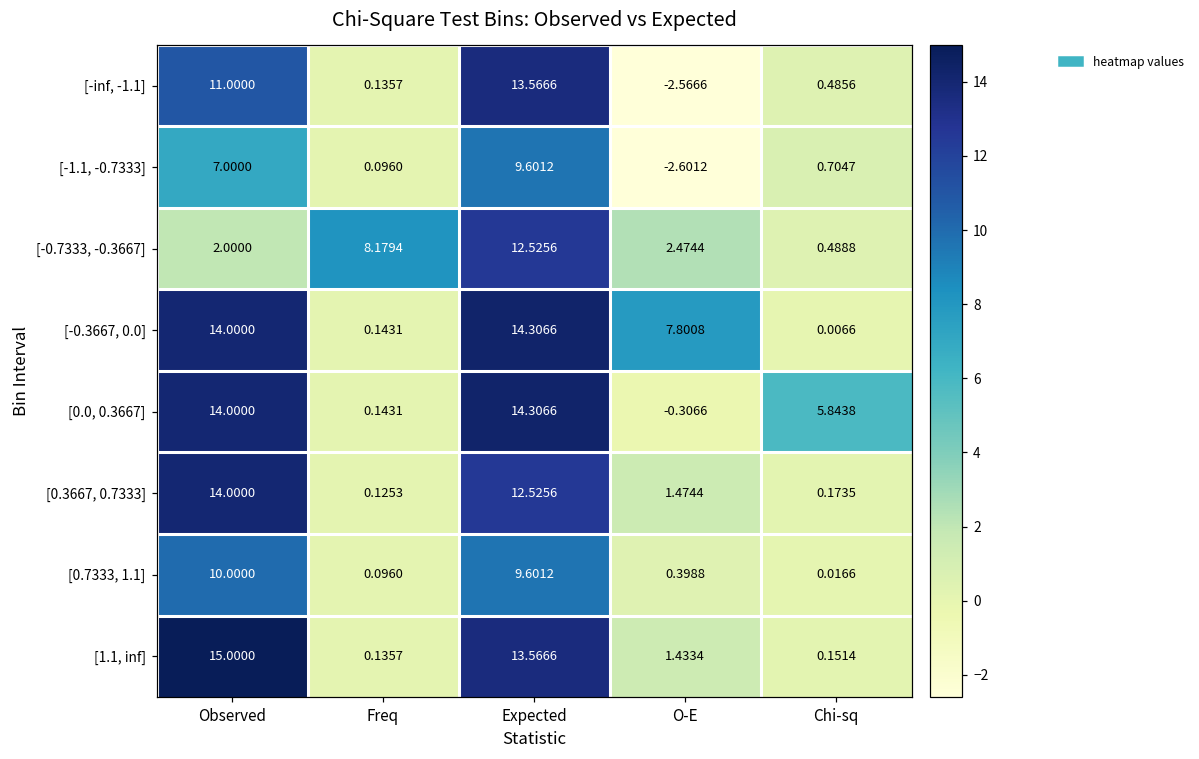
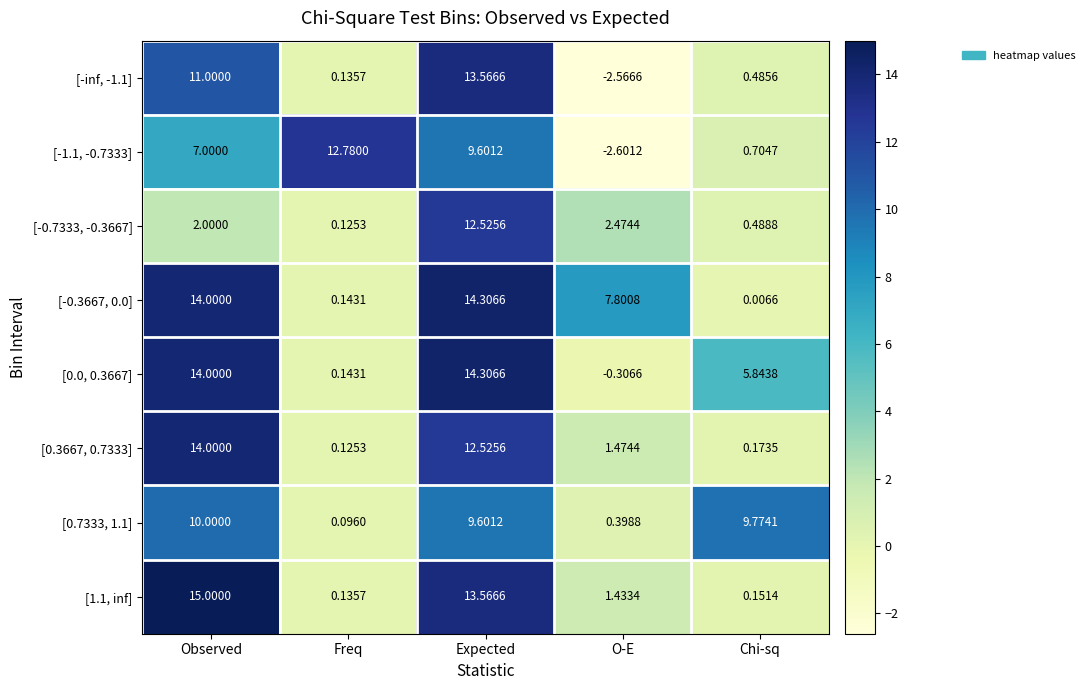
  {
    "[-inf, -1.1]": {
      "Observed": 11.0000,
      "Freq": 0.1357,
      "Expected": 13.5666,
      "O-E": -2.5666,
      "Chi-sq": 0.4856
    },
    "[-1.1, -0.7333]": {
      "Observed": 7.0000,
-     "Freq": 0.0960,
+     "Freq": 12.7800,
      "Expected": 9.6012,
      "O-E": -2.6012,
      "Chi-sq": 0.7047
    },
    "[-0.7333, -0.3667]": {
      "Observed": 2.0000,
-     "Freq": 8.1794,
+     "Freq": 0.1253,
      "Expected": 12.5256,
      "O-E": 2.4744,
      "Chi-sq": 0.4888
    },
    "[-0.3667, 0.0]": {
      "Observed": 14.0000,
      "Freq": 0.1431,
      "Expected": 14.3066,
      "O-E": 7.8008,
      "Chi-sq": 0.0066
    },
    "[0.0, 0.3667]": {
      "Observed": 14.0000,
      "Freq": 0.1431,
      "Expected": 14.3066,
      "O-E": -0.3066,
      "Chi-sq": 5.8438
    },
    "[0.3667, 0.7333]": {
      "Observed": 14.0000,
      "Freq": 0.1253,
      "Expected": 12.5256,
      "O-E": 1.4744,
      "Chi-sq": 0.1735
    },
    "[0.7333, 1.1]": {
      "Observed": 10.0000,
      "Freq": 0.0960,
      "Expected": 9.6012,
      "O-E": 0.3988,
-     "Chi-sq": 0.0166
+     "Chi-sq": 9.7741
    },
    "[1.1, inf]": {
      "Observed": 15.0000,
      "Freq": 0.1357,
      "Expected": 13.5666,
      "O-E": 1.4334,
      "Chi-sq": 0.1514
    }
  }
